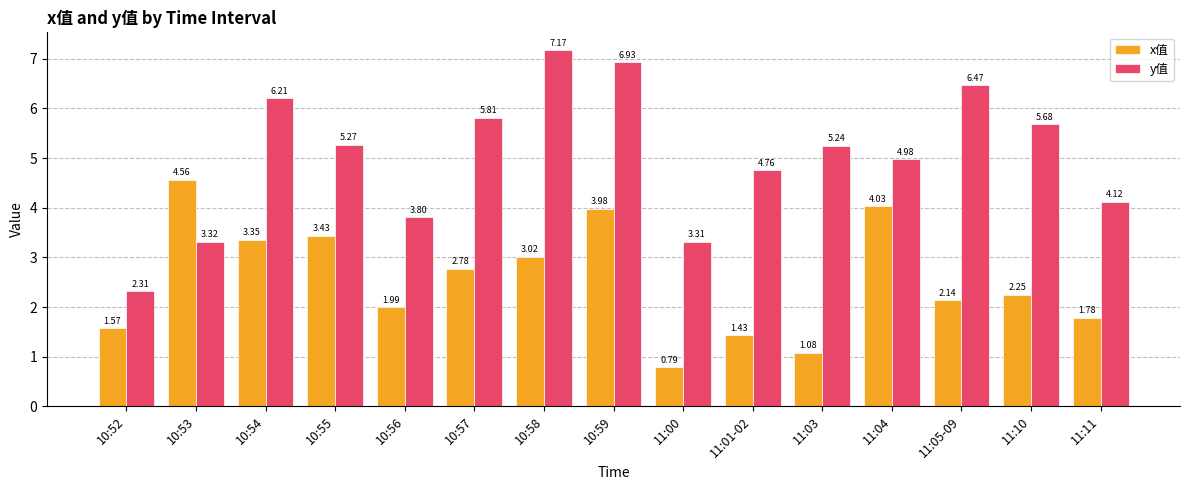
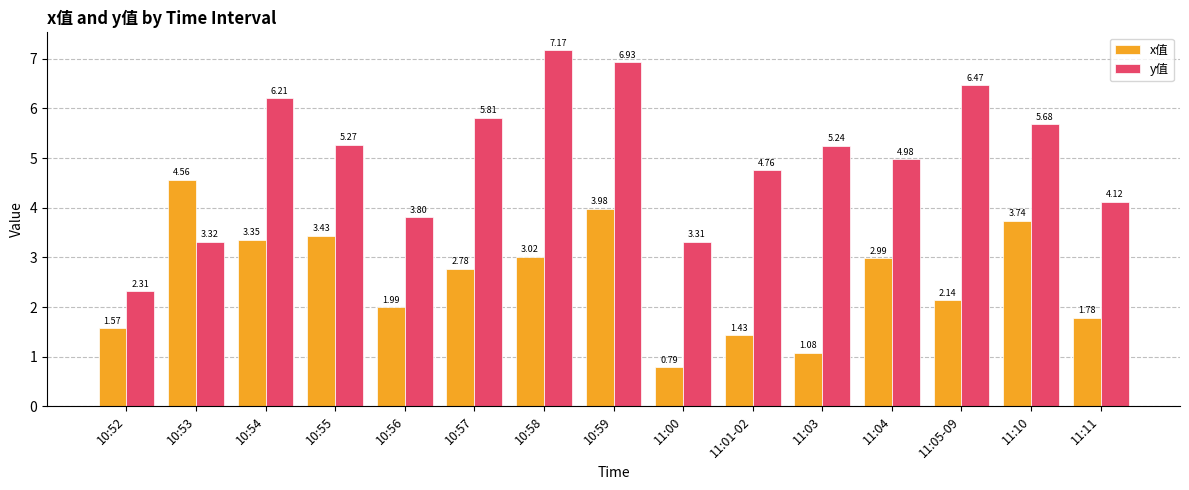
  {
    "x值": {
      "10:52": 1.57,
      "10:53": 4.56,
      "10:54": 3.35,
      "10:55": 3.43,
      "10:56": 1.99,
      "10:57": 2.78,
      "10:58": 3.02,
      "10:59": 3.98,
      "11:00": 0.79,
      "11:01-02": 1.43,
      "11:03": 1.08,
-     "11:04": 4.03,
+     "11:04": 2.99,
      "11:05-09": 2.14,
-     "11:10": 2.25,
+     "11:10": 3.74,
      "11:11": 1.78
    },
    "y值": {
      "10:52": 2.31,
      "10:53": 3.32,
      "10:54": 6.21,
      "10:55": 5.27,
      "10:56": 3.80,
      "10:57": 5.81,
      "10:58": 7.17,
      "10:59": 6.93,
      "11:00": 3.31,
      "11:01-02": 4.76,
      "11:03": 5.24,
      "11:04": 4.98,
      "11:05-09": 6.47,
      "11:10": 5.68,
      "11:11": 4.12
    }
  }
